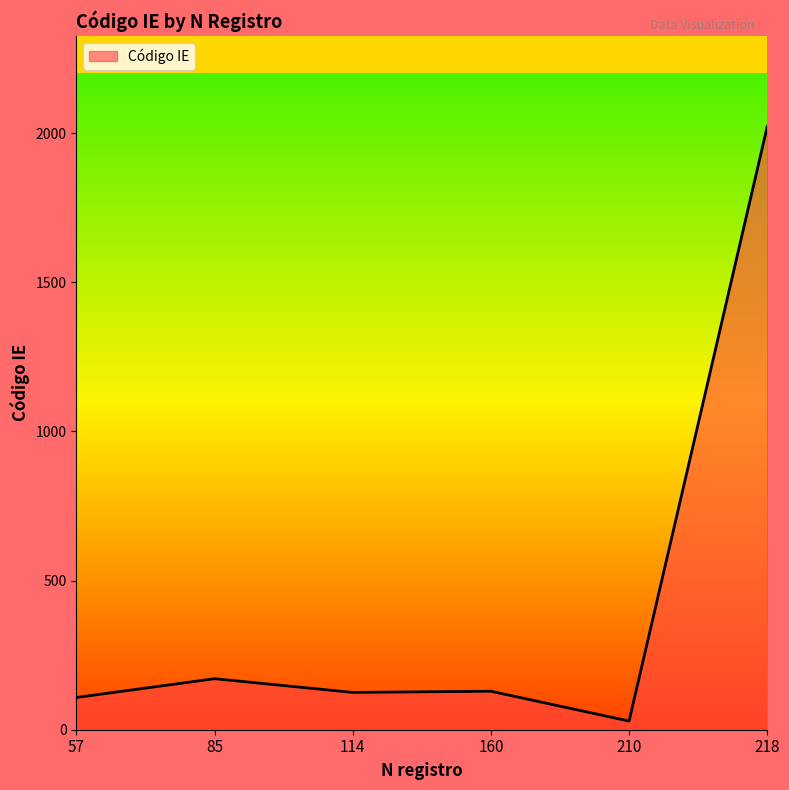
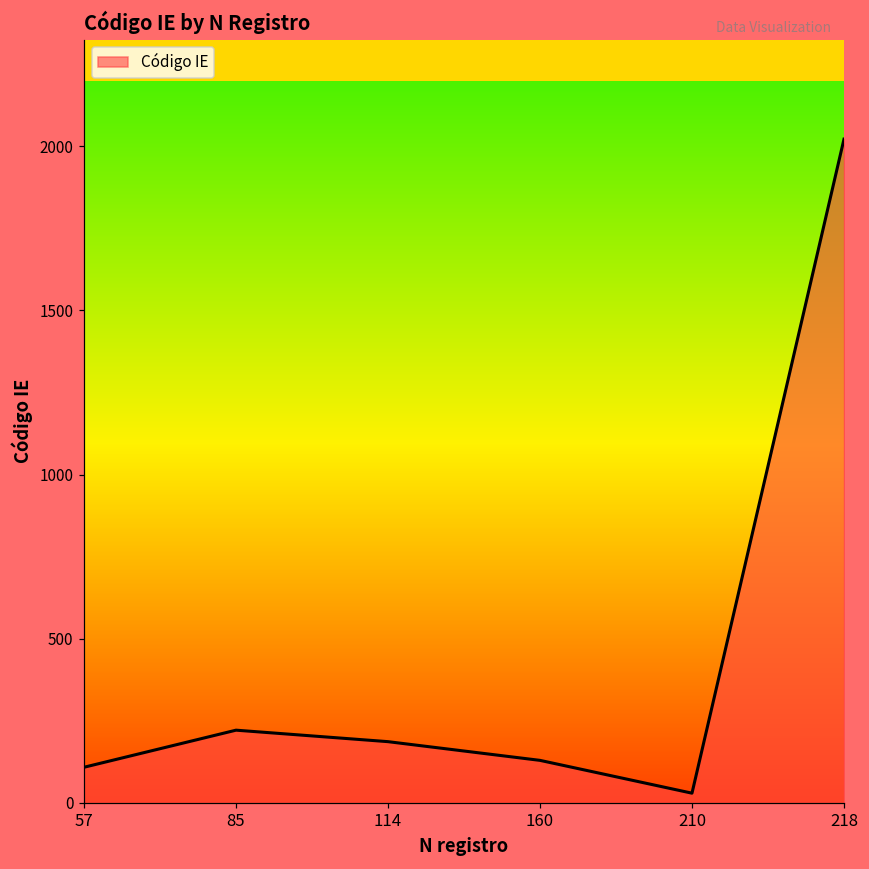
  {
    "57": 110,
-   "85": 170,
-   "114": 130,
+   "85": 220,
+   "114": 190,
    "160": 130,
    "210": 30,
    "218": 2020
  }
